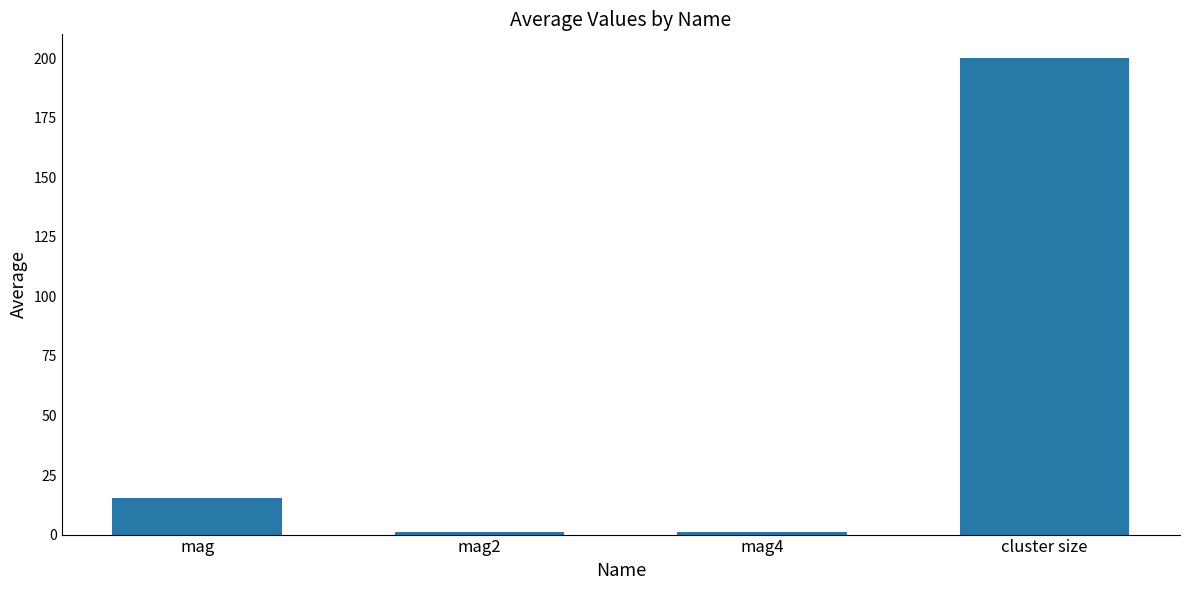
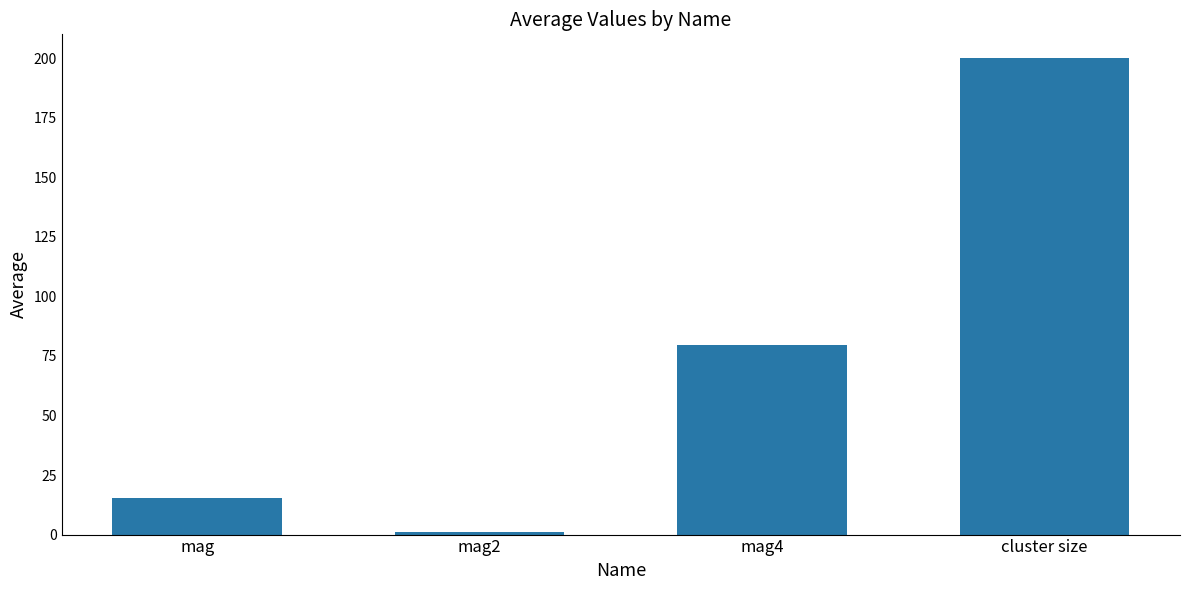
  {
    "mag": 15,
-   "mag4": 1,
+   "mag4": 80,
    "cluster size": 200
  }
